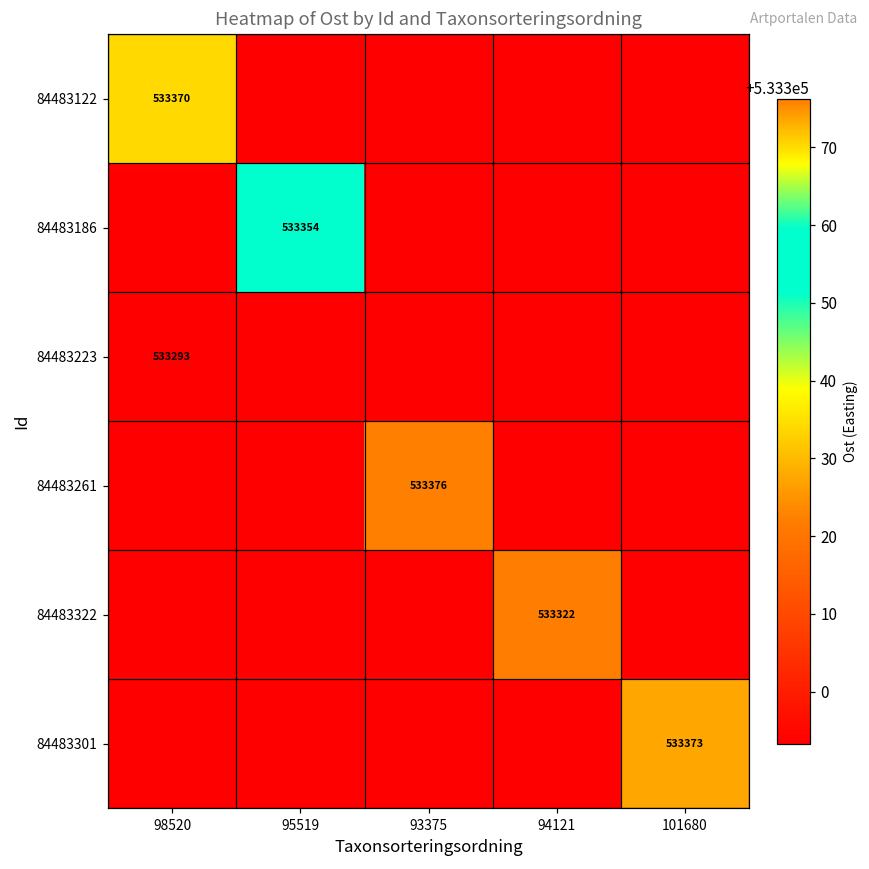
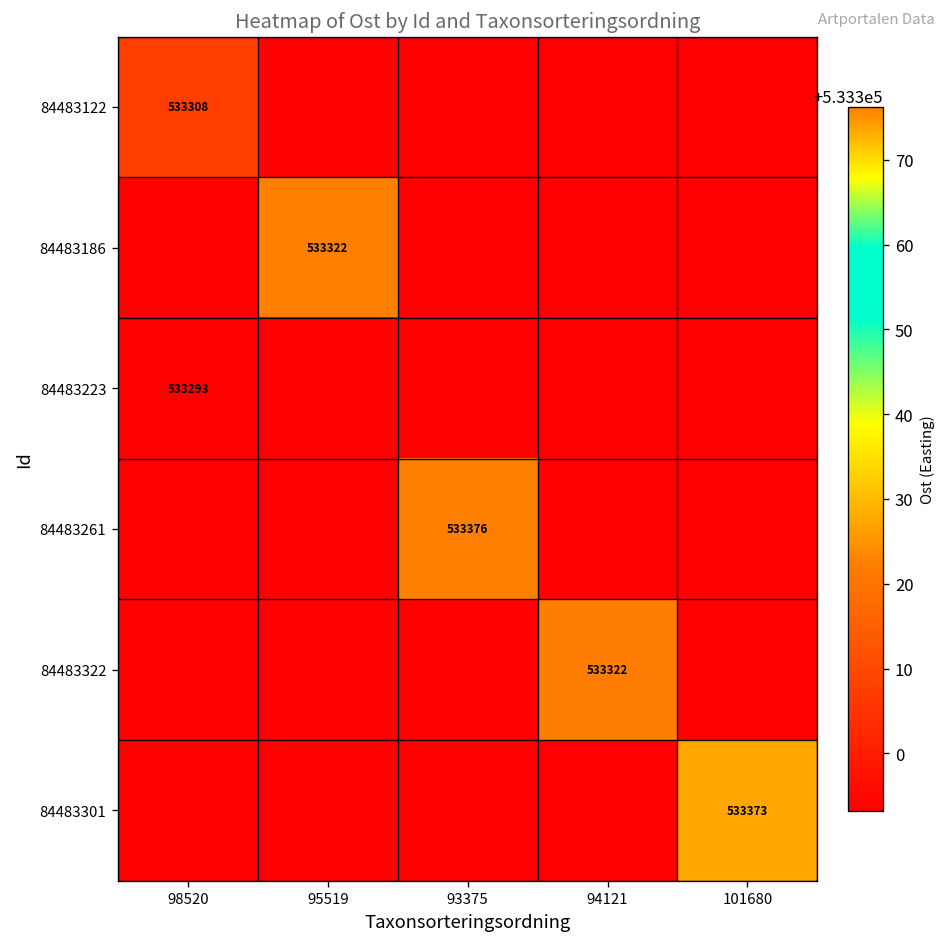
  {
    "84483122": {
-     "98520": 533370
+     "98520": 533308
    },
    "84483186": {
-     "95519": 533354
+     "95519": 533322
    },
    "84483223": {
      "98520": 533293
    },
    "84483261": {
      "93375": 533376
    },
    "84483322": {
      "94121": 533322
    },
    "84483301": {
      "101680": 533373
    }
  }
